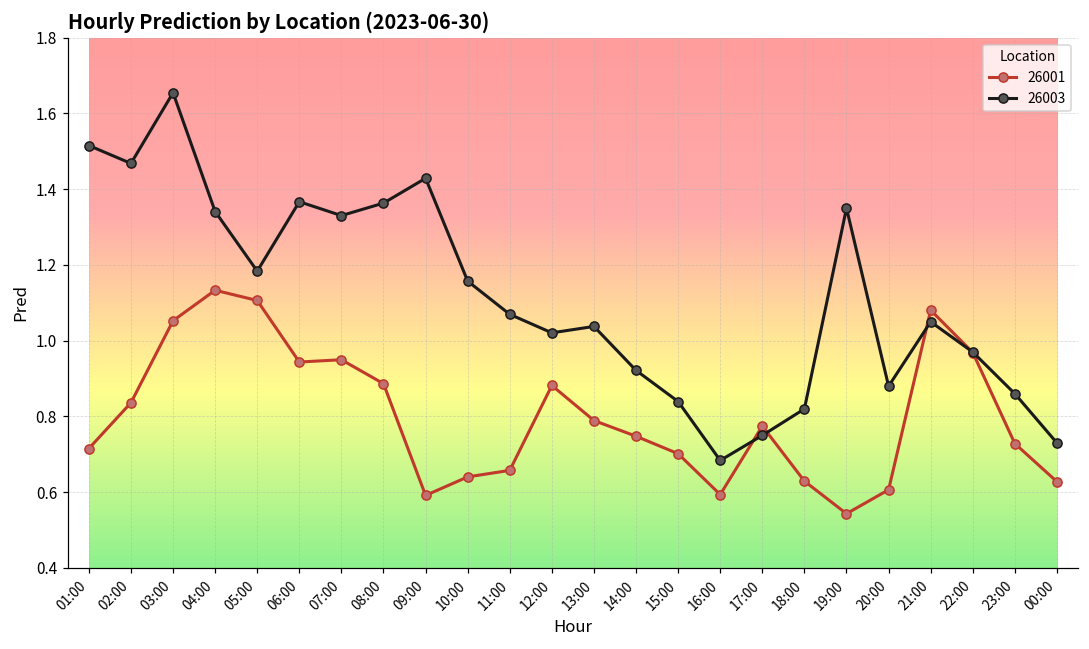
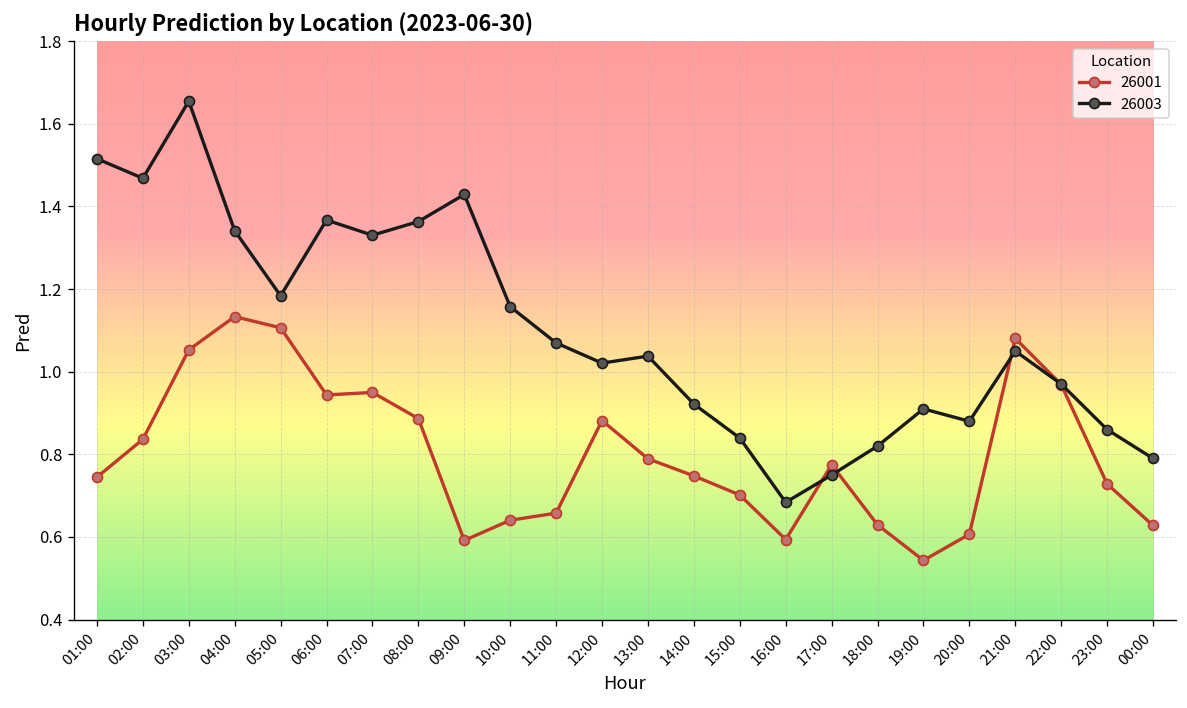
  {
    "26001": {
-     "01:00": 0.72,
+     "01:00": 0.74,
      "02:00": 0.84,
      "03:00": 1.05,
      "04:00": 1.13,
      "05:00": 1.11,
      "06:00": 0.94,
      "07:00": 0.95,
      "08:00": 0.89,
      "09:00": 0.59,
      "10:00": 0.64,
      "11:00": 0.66,
      "12:00": 0.88,
      "13:00": 0.79,
      "14:00": 0.75,
      "15:00": 0.70,
      "16:00": 0.59,
      "17:00": 0.77,
      "18:00": 0.63,
      "19:00": 0.54,
      "20:00": 0.61,
      "21:00": 1.08,
      "23:00": 0.73,
      "00:00": 0.63
    },
    "26003": {
      "01:00": 1.52,
      "02:00": 1.47,
      "03:00": 1.65,
      "04:00": 1.34,
      "05:00": 1.18,
      "06:00": 1.37,
      "07:00": 1.33,
      "08:00": 1.36,
      "09:00": 1.43,
      "10:00": 1.16,
      "11:00": 1.07,
      "12:00": 1.02,
      "13:00": 1.04,
      "14:00": 0.92,
      "15:00": 0.84,
      "16:00": 0.68,
      "17:00": 0.75,
      "18:00": 0.82,
-     "19:00": 1.35,
+     "19:00": 0.91,
      "20:00": 0.88,
      "21:00": 1.05,
      "23:00": 0.86,
-     "00:00": 0.73
+     "00:00": 0.79
    }
  }
